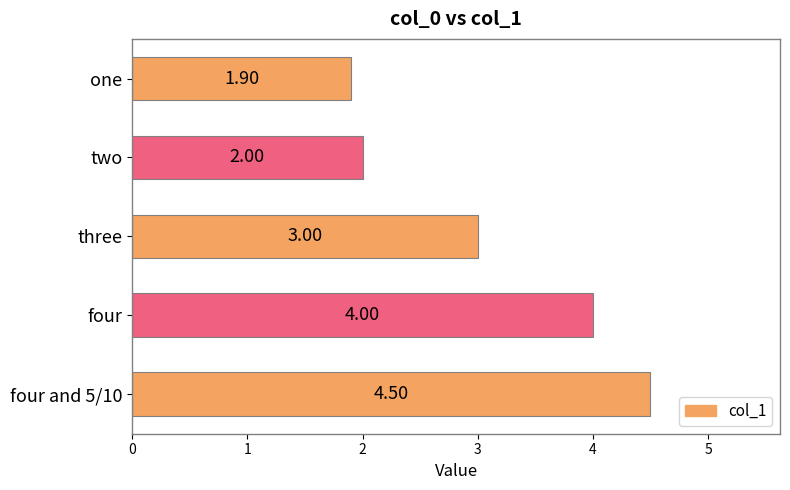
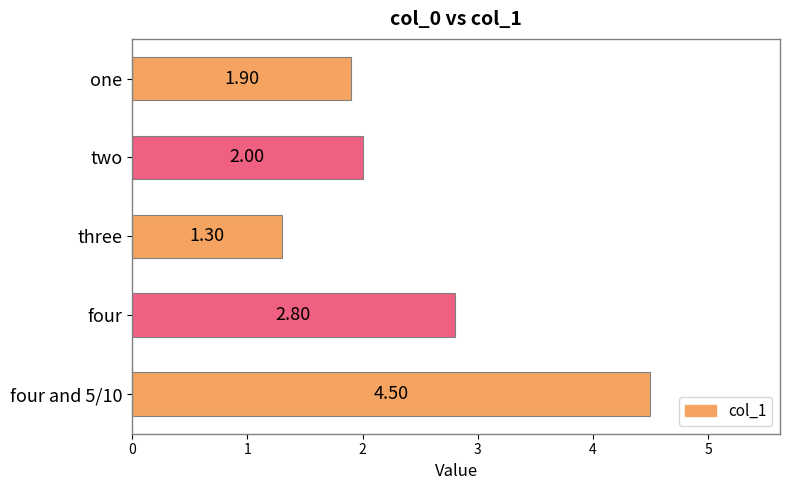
  {
    "one": 1.90,
    "two": 2.00,
-   "three": 3.00,
-   "four": 4.00,
+   "three": 1.30,
+   "four": 2.80,
    "four and 5/10": 4.50
  }
